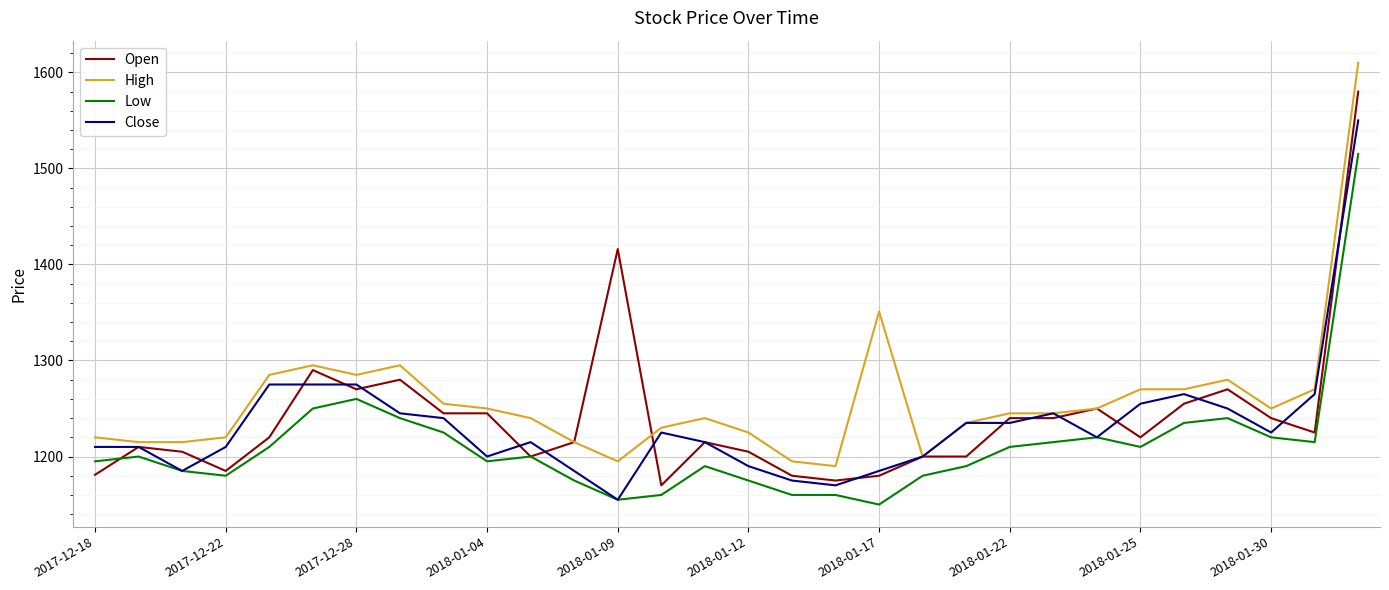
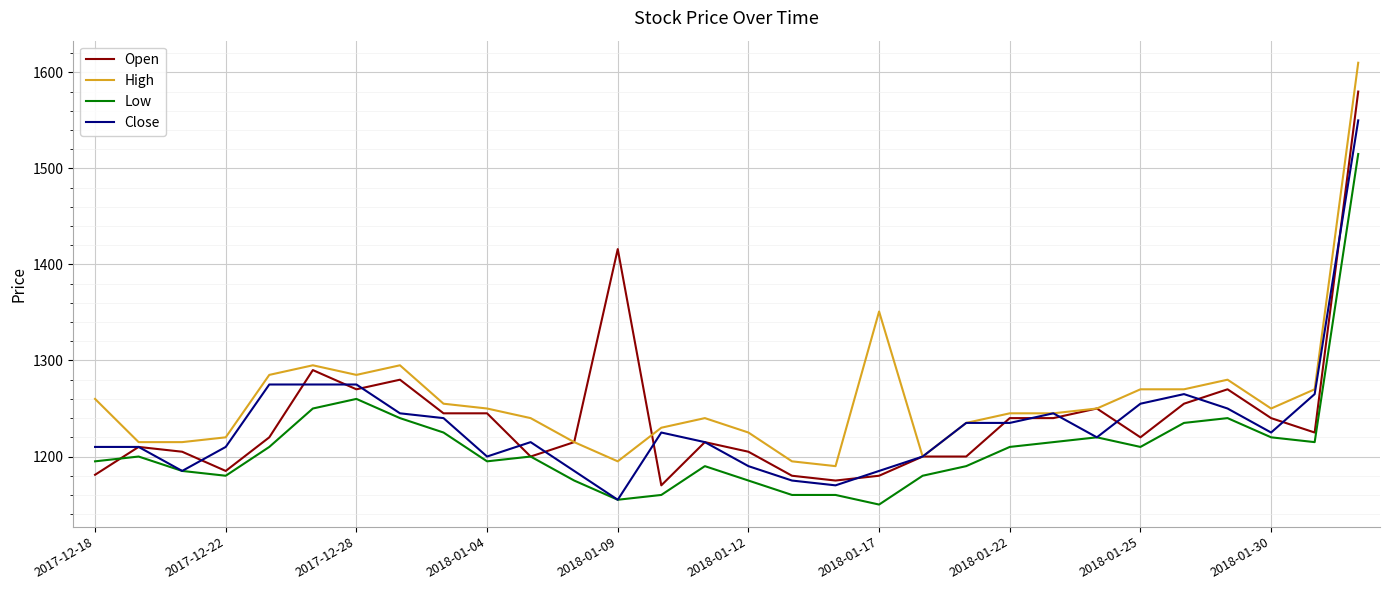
  {
    "Open": {
      "2017-12-18": 1180,
      "2017-12-22": 1190,
      "2017-12-28": 1270,
      "2018-01-04": 1250,
      "2018-01-09": 1420,
      "2018-01-12": 1210,
      "2018-01-17": 1180,
      "2018-01-22": 1240,
      "2018-01-25": 1220,
      "2018-01-30": 1240
    },
    "High": {
-     "2017-12-18": 1220,
+     "2017-12-18": 1260,
      "2017-12-22": 1220,
      "2017-12-28": 1290,
      "2018-01-04": 1250,
      "2018-01-09": 1200,
      "2018-01-12": 1230,
      "2018-01-17": 1350,
      "2018-01-22": 1250,
      "2018-01-25": 1270,
      "2018-01-30": 1250
    },
    "Low": {
      "2017-12-18": 1200,
      "2017-12-22": 1180,
      "2017-12-28": 1260,
      "2018-01-04": 1200,
      "2018-01-12": 1180,
      "2018-01-17": 1150,
      "2018-01-22": 1210,
      "2018-01-25": 1210,
      "2018-01-30": 1220
    },
    "Close": {
      "2017-12-18": 1210,
      "2017-12-22": 1210,
      "2017-12-28": 1280,
      "2018-01-04": 1200,
      "2018-01-12": 1190,
      "2018-01-17": 1190,
      "2018-01-22": 1240,
      "2018-01-25": 1260,
      "2018-01-30": 1230
    }
  }
